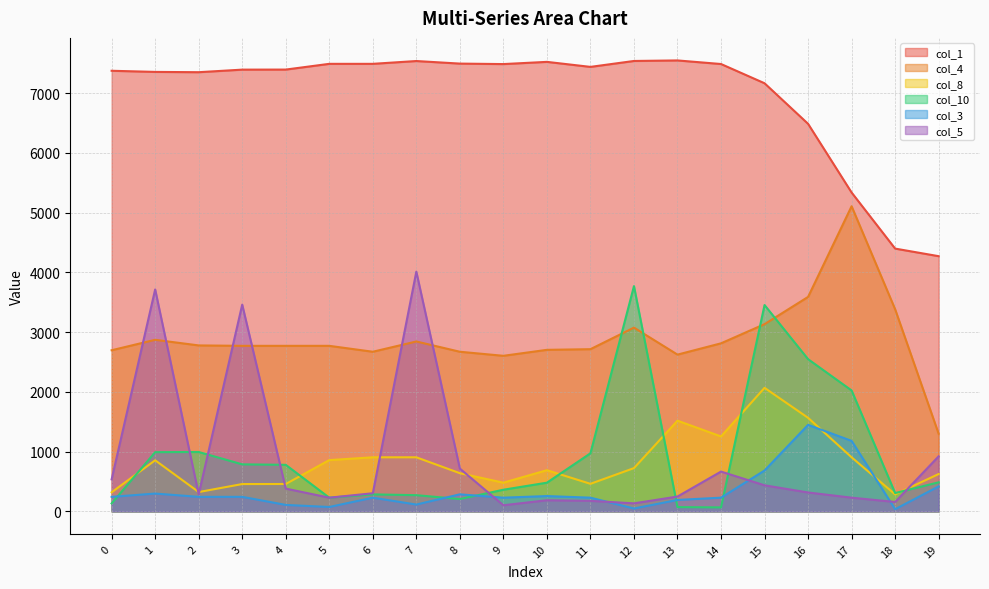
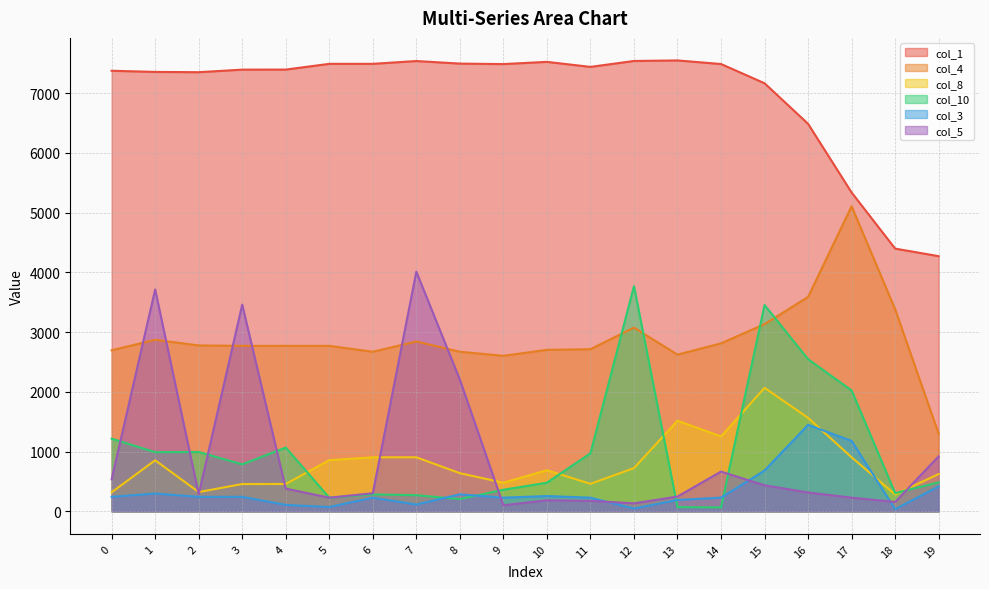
  {
    "col_10": {
-     "0": 100,
+     "0": 1200,
      "1": 1000,
      "2": 1000,
      "3": 800,
-     "4": 800,
+     "4": 1100,
      "7": 300,
      "8": 200,
      "9": 400,
      "10": 500,
      "11": 1000,
      "12": 3800,
      "13": 100,
      "14": 100,
      "15": 3500,
      "16": 2500,
      "17": 2000,
      "19": 500
    },
    "col_3": {
      "0": 200,
      "1": 300,
      "3": 200,
      "4": 100,
      "5": 100,
      "6": 200,
      "7": 100,
      "8": 300,
      "9": 200,
      "10": 300,
      "11": 200,
      "12": 0,
      "13": 200,
      "14": 200,
      "15": 700,
      "16": 1400,
      "17": 1200,
      "18": 0,
      "19": 400
    },
    "col_5": {
      "0": 500,
      "1": 3700,
      "3": 3500,
      "4": 400,
      "7": 4000,
-     "8": 700,
+     "8": 2200,
      "9": 100,
      "10": 200,
      "11": 200,
      "12": 100,
      "13": 200,
      "14": 700,
      "15": 400,
      "16": 300,
      "17": 200,
      "18": 200,
      "19": 900
    }
  }
